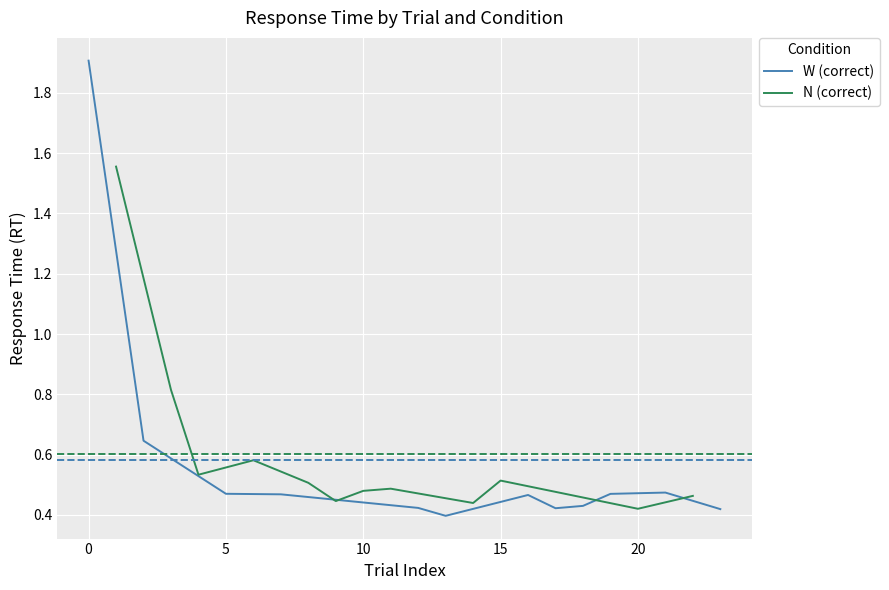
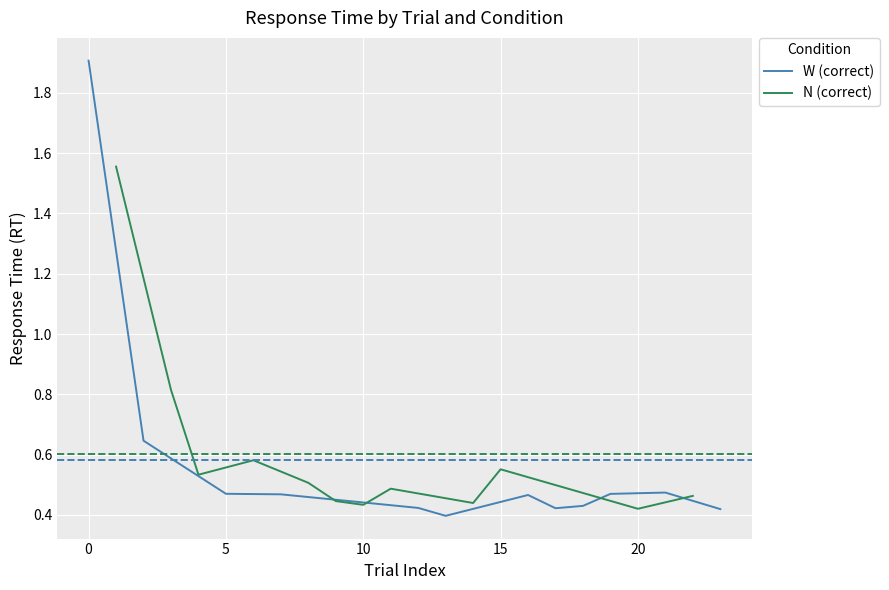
  {
    "W (correct)": {
      "0": 1.91,
      "5": 0.47
    },
    "N (correct)": {
-     "10": 0.48,
-     "15": 0.51,
+     "10": 0.43,
+     "15": 0.55,
      "20": 0.42
    }
  }
